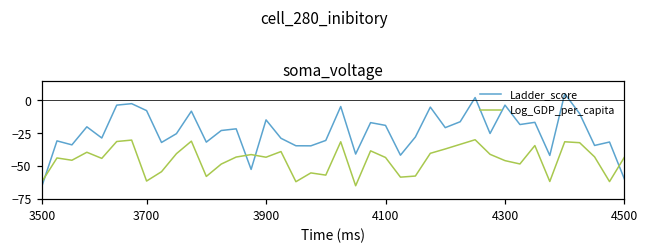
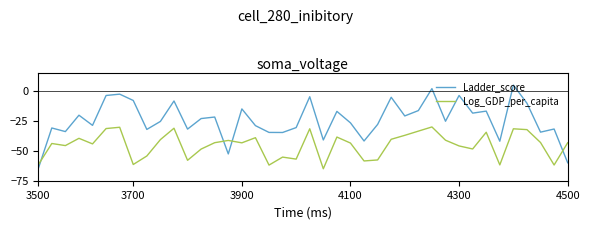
  {
    "Ladder_score": {
      "3500": -65,
      "3700": -8,
      "3900": -15,
-     "4100": -19,
+     "4100": -27,
      "4300": -4,
      "4500": -60
    },
    "Log_GDP_per_capita": {
      "3500": -62,
      "3700": -61,
      "3900": -43,
      "4100": -43,
      "4300": -46,
      "4500": -43
    }
  }
